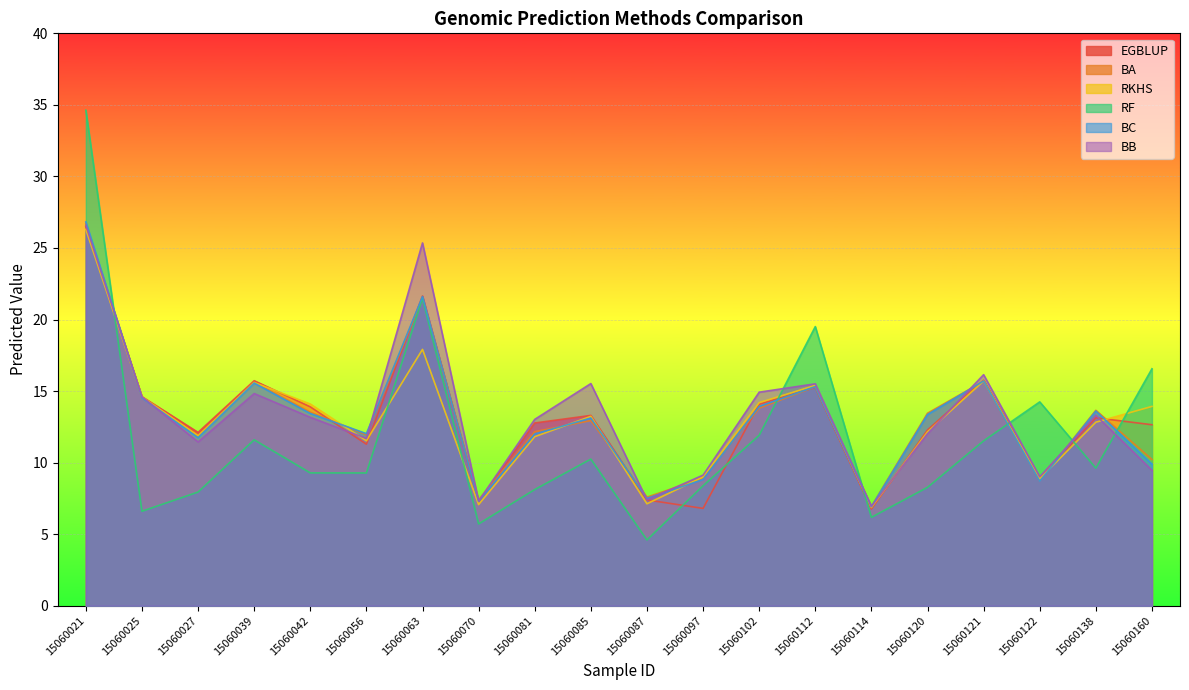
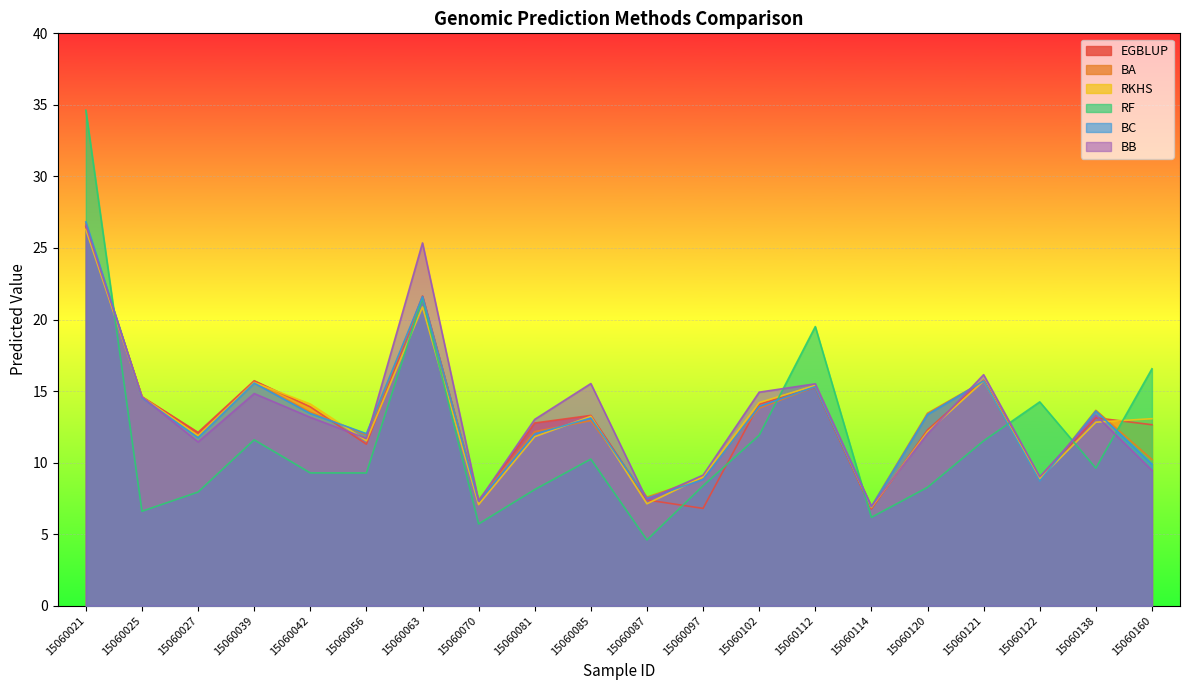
  {
    "RKHS": {
      "15060021": 26.3,
      "15060042": 14.1,
-     "15060063": 17.9,
+     "15060063": 20.9,
      "15060070": 7.1,
      "15060081": 11.8,
      "15060087": 7.1,
      "15060138": 12.8,
-     "15060160": 13.9
+     "15060160": 13.1
    },
    "RF": {
      "15060021": 34.6,
      "15060025": 6.6,
      "15060027": 7.9,
      "15060039": 11.6,
      "15060042": 9.3,
      "15060056": 9.3,
      "15060070": 5.7,
      "15060081": 8.1,
      "15060085": 10.2,
      "15060087": 4.6,
      "15060097": 8.4,
      "15060102": 11.9,
      "15060112": 19.5,
      "15060114": 6.2,
      "15060120": 8.3,
      "15060121": 11.5,
      "15060122": 14.2,
      "15060138": 9.6,
      "15060160": 16.6
    },
    "BC": {
      "15060160": 9.9
    },
    "BB": {
      "15060027": 11.4,
      "15060039": 14.8,
      "15060042": 13.2,
      "15060063": 25.4,
      "15060081": 13.0,
      "15060085": 15.5,
      "15060102": 14.9,
      "15060121": 16.1,
      "15060160": 9.5
    }
  }
